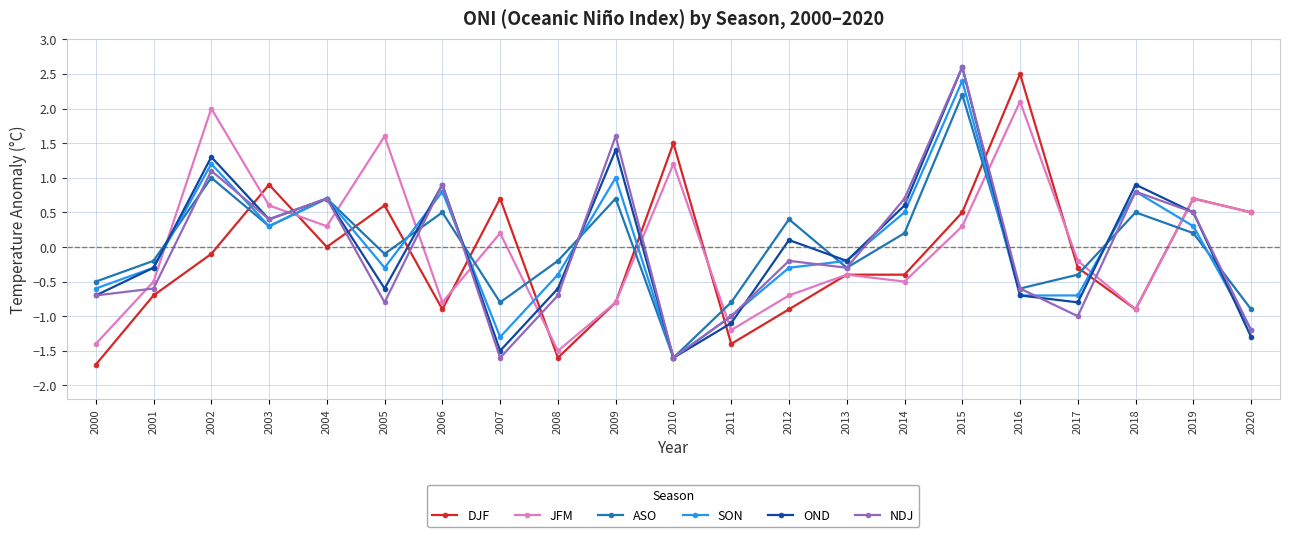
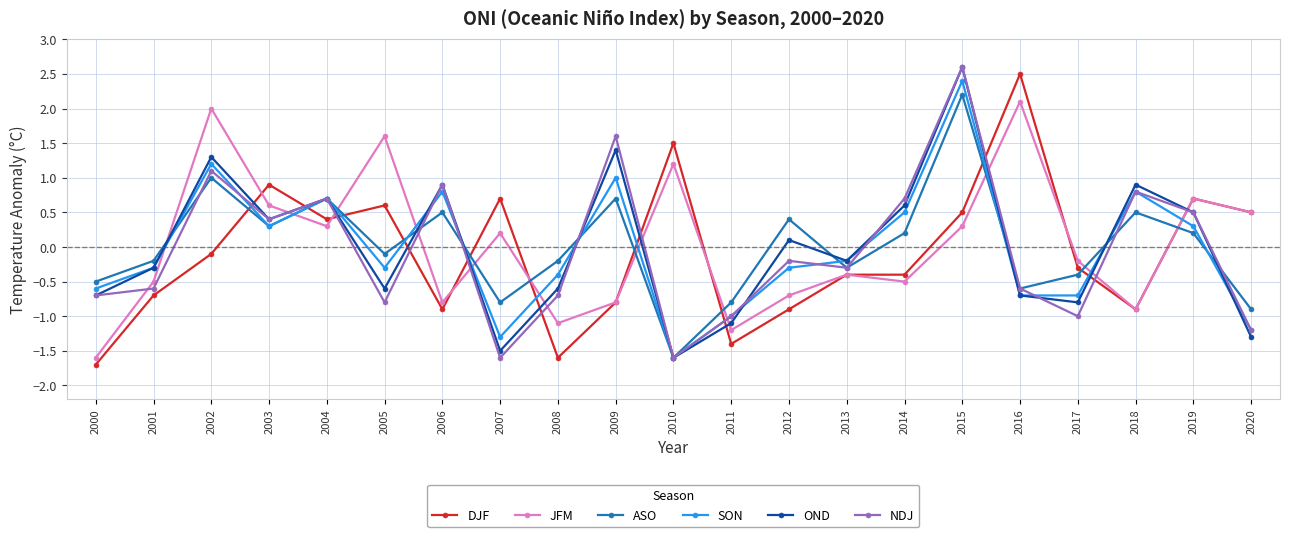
  {
    "DJF": {
      "2000": -1.7,
      "2001": -0.7,
      "2002": -0.1,
      "2003": 0.9,
-     "2004": 0.0,
+     "2004": 0.4,
      "2005": 0.6,
      "2006": -0.9,
      "2007": 0.7,
      "2008": -1.6,
      "2010": 1.5,
      "2011": -1.4,
      "2012": -0.9,
      "2014": -0.4,
      "2015": 0.5,
      "2016": 2.5,
      "2017": -0.3
    },
    "JFM": {
-     "2000": -1.4,
+     "2000": -1.6,
      "2001": -0.5,
      "2002": 2.0,
      "2003": 0.6,
      "2004": 0.3,
      "2005": 1.6,
      "2006": -0.8,
      "2007": 0.2,
-     "2008": -1.5,
+     "2008": -1.1,
      "2010": 1.2,
      "2011": -1.2,
      "2012": -0.7,
      "2014": -0.5,
      "2015": 0.3,
      "2016": 2.1,
      "2017": -0.2
    },
    "SON": {
      "2000": -0.6,
      "2002": 1.2,
      "2005": -0.3,
      "2006": 0.8,
      "2007": -1.3,
      "2008": -0.4,
      "2009": 1.0,
      "2012": -0.3,
      "2014": 0.5,
      "2015": 2.4,
      "2017": -0.7,
      "2019": 0.3
    },
    "NDJ": {
      "2001": -0.6,
      "2002": 1.1,
      "2005": -0.8,
      "2007": -1.6,
      "2008": -0.7,
      "2009": 1.6,
      "2012": -0.2,
      "2014": 0.7,
      "2017": -1.0
    }
  }
